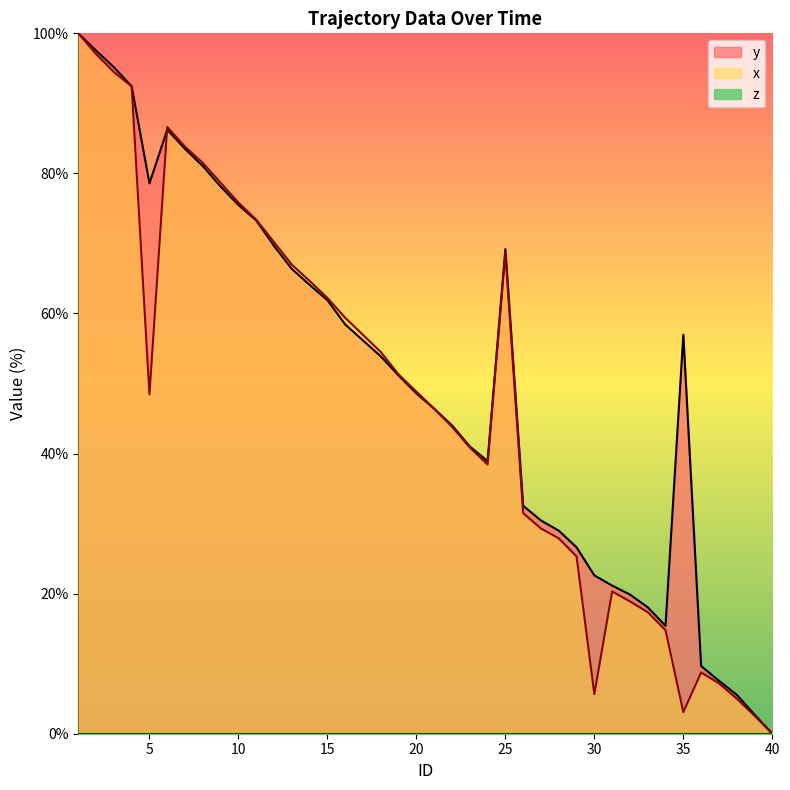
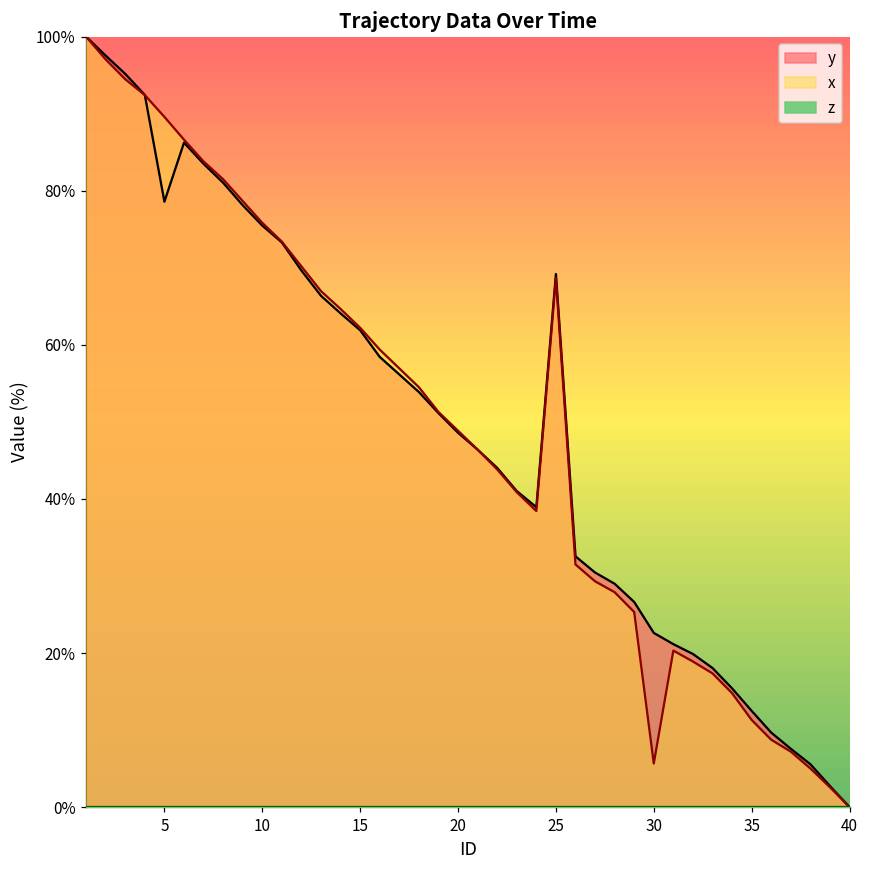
  {
    "y": {
      "5": "79%",
      "25": "69%",
      "30": "23%",
-     "35": "57%"
+     "35": "12%"
    },
    "x": {
-     "5": "48%",
+     "5": "90%",
      "25": "69%",
      "30": "6%",
-     "35": "3%"
+     "35": "11%"
    },
    "z": {
      "5": "0%",
      "10": "0%",
      "15": "0%",
      "20": "0%",
      "25": "0%",
      "30": "0%",
      "35": "0%"
    }
  }
